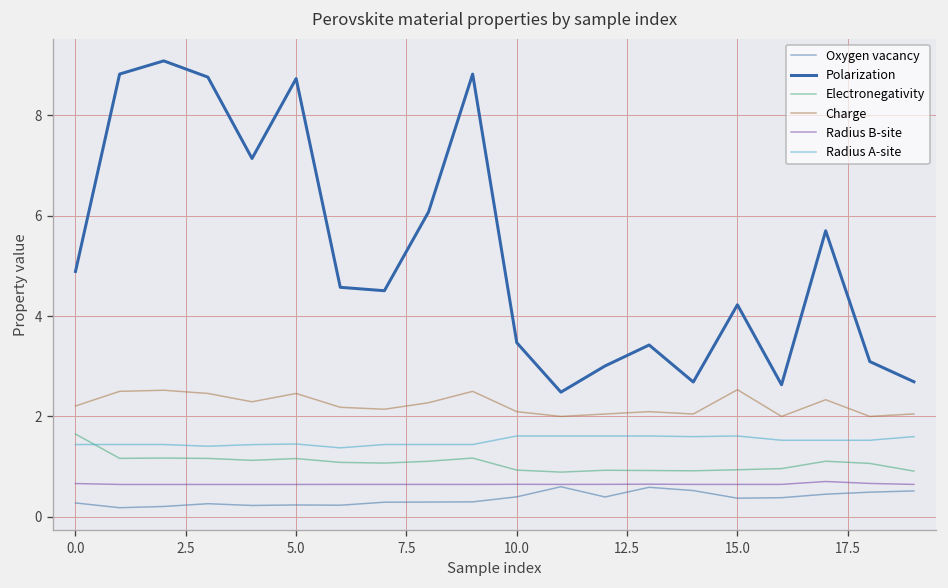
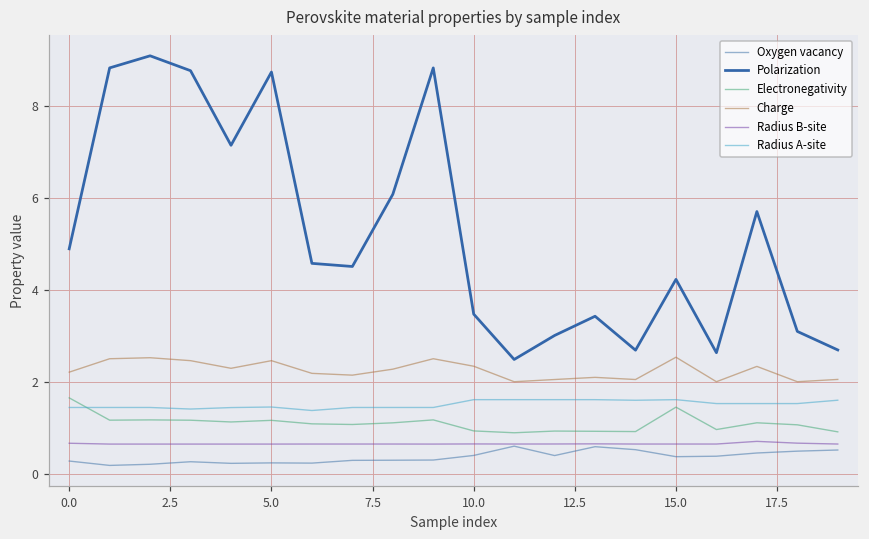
  {
    "Electronegativity": {
      "0.0": 1.6,
      "5.0": 1.2,
      "10.0": 0.9,
-     "15.0": 0.9
+     "15.0": 1.4
    },
    "Charge": {
      "0.0": 2.2,
      "5.0": 2.5,
-     "10.0": 2.1,
+     "10.0": 2.3,
      "15.0": 2.5
    }
  }
